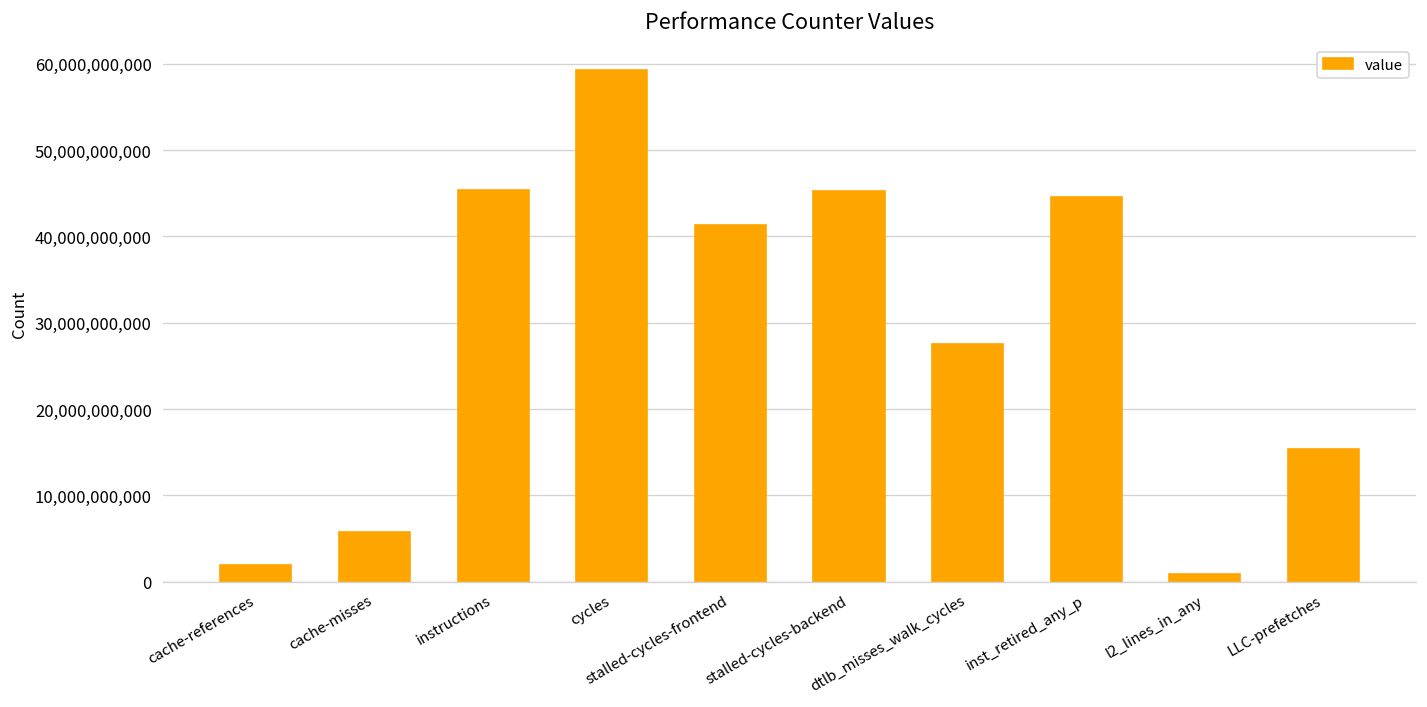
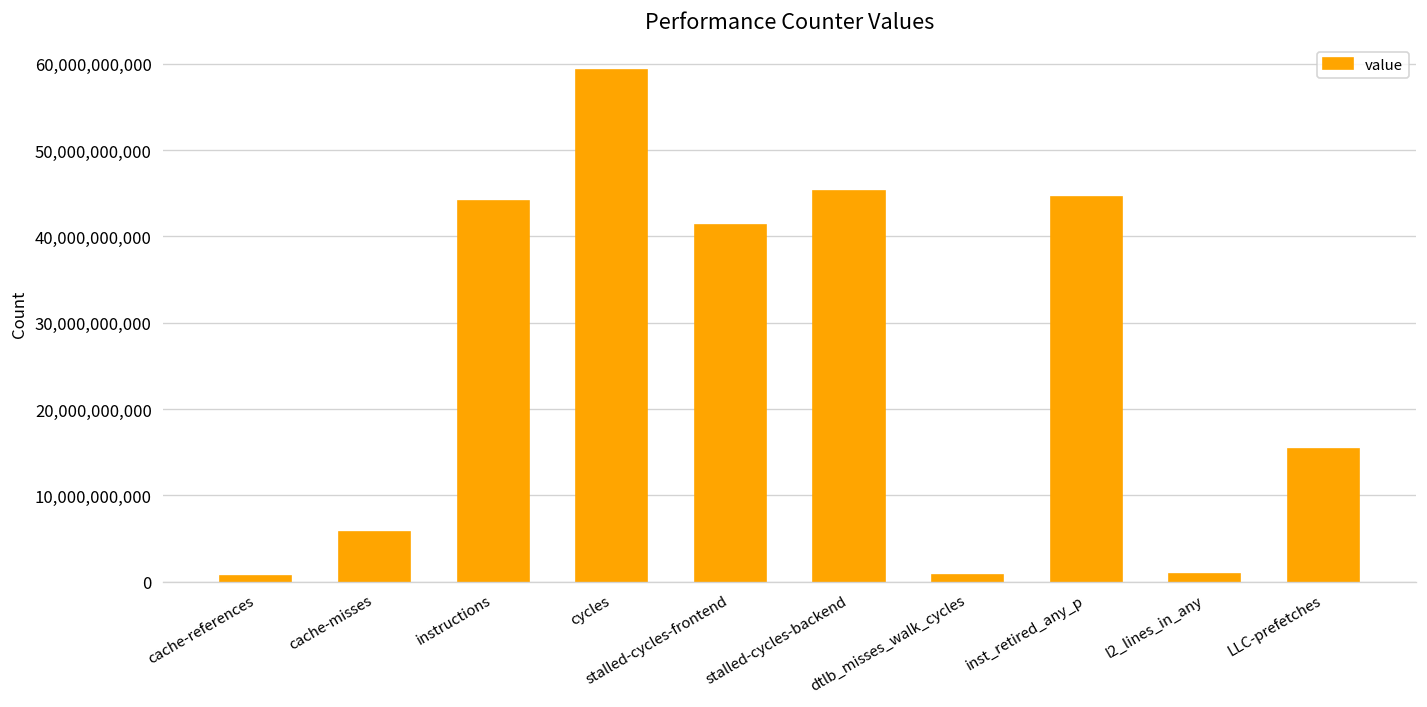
  {
-   "cache-references": "2,000,000,000",
+   "cache-references": "1,000,000,000",
    "cache-misses": "6,000,000,000",
-   "instructions": "45,000,000,000",
+   "instructions": "44,000,000,000",
    "cycles": "59,000,000,000",
    "stalled-cycles-frontend": "41,000,000,000",
    "stalled-cycles-backend": "45,000,000,000",
-   "dtlb_misses_walk_cycles": "28,000,000,000",
+   "dtlb_misses_walk_cycles": "1,000,000,000",
    "inst_retired_any_p": "45,000,000,000",
    "l2_lines_in_any": "1,000,000,000",
    "LLC-prefetches": "15,000,000,000"
  }
